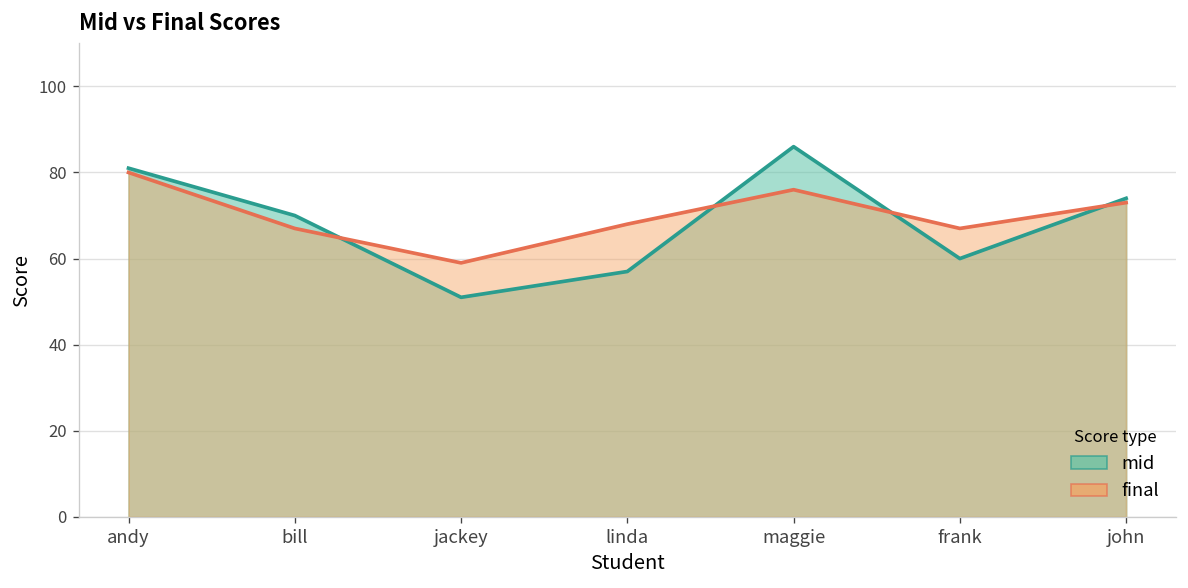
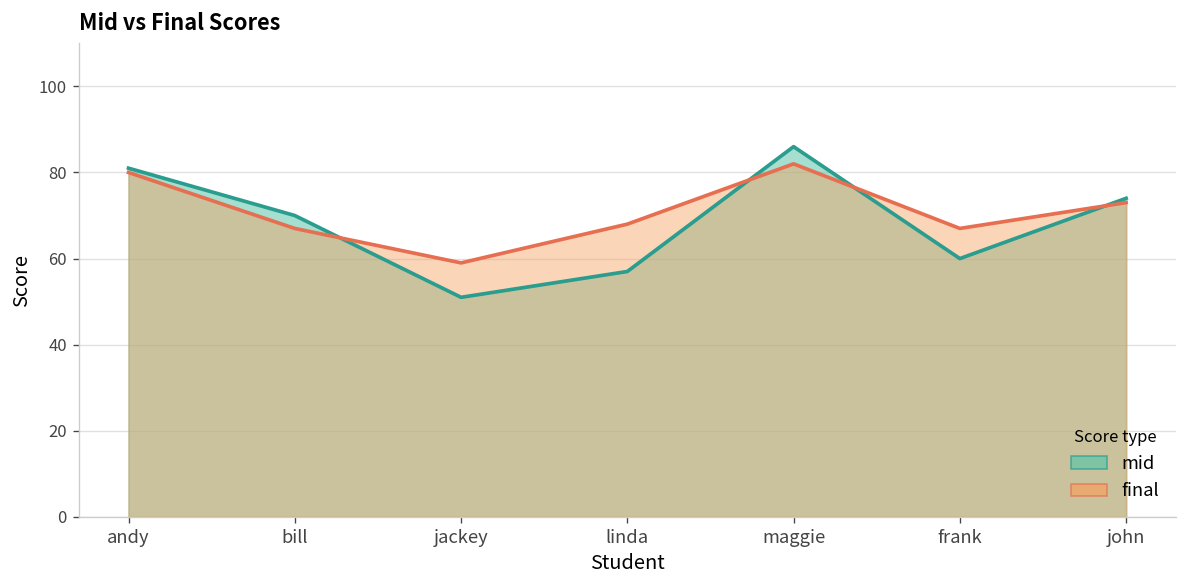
  {
    "mid": {
      "andy": 81,
      "bill": 70,
      "jackey": 51,
      "linda": 57,
      "maggie": 86,
      "frank": 60,
      "john": 74
    },
    "final": {
      "andy": 80,
      "bill": 67,
      "jackey": 59,
      "linda": 68,
-     "maggie": 76,
+     "maggie": 82,
      "frank": 67,
      "john": 73
    }
  }
